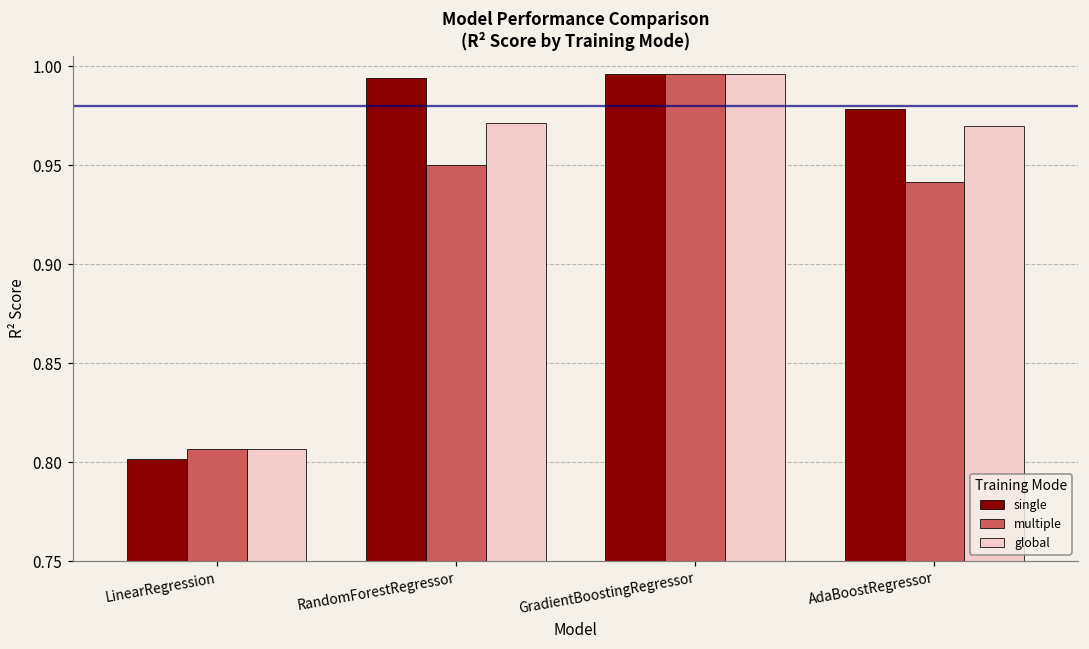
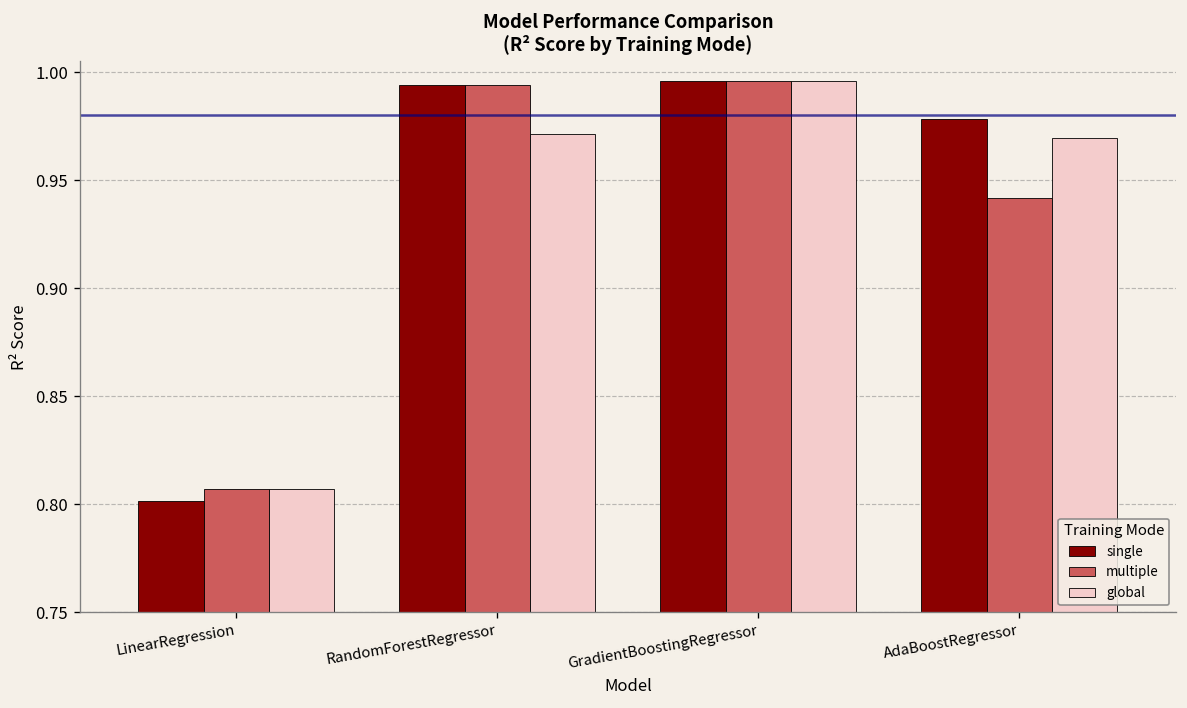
  {
    "single": {
      "LinearRegression": 0.802,
      "RandomForestRegressor": 0.994,
      "GradientBoostingRegressor": 0.996,
      "AdaBoostRegressor": 0.979
    },
    "multiple": {
      "LinearRegression": 0.807,
-     "RandomForestRegressor": 0.950,
+     "RandomForestRegressor": 0.994,
      "GradientBoostingRegressor": 0.996,
      "AdaBoostRegressor": 0.942
    },
    "global": {
      "LinearRegression": 0.807,
      "RandomForestRegressor": 0.971,
      "GradientBoostingRegressor": 0.996,
      "AdaBoostRegressor": 0.970
    }
  }
